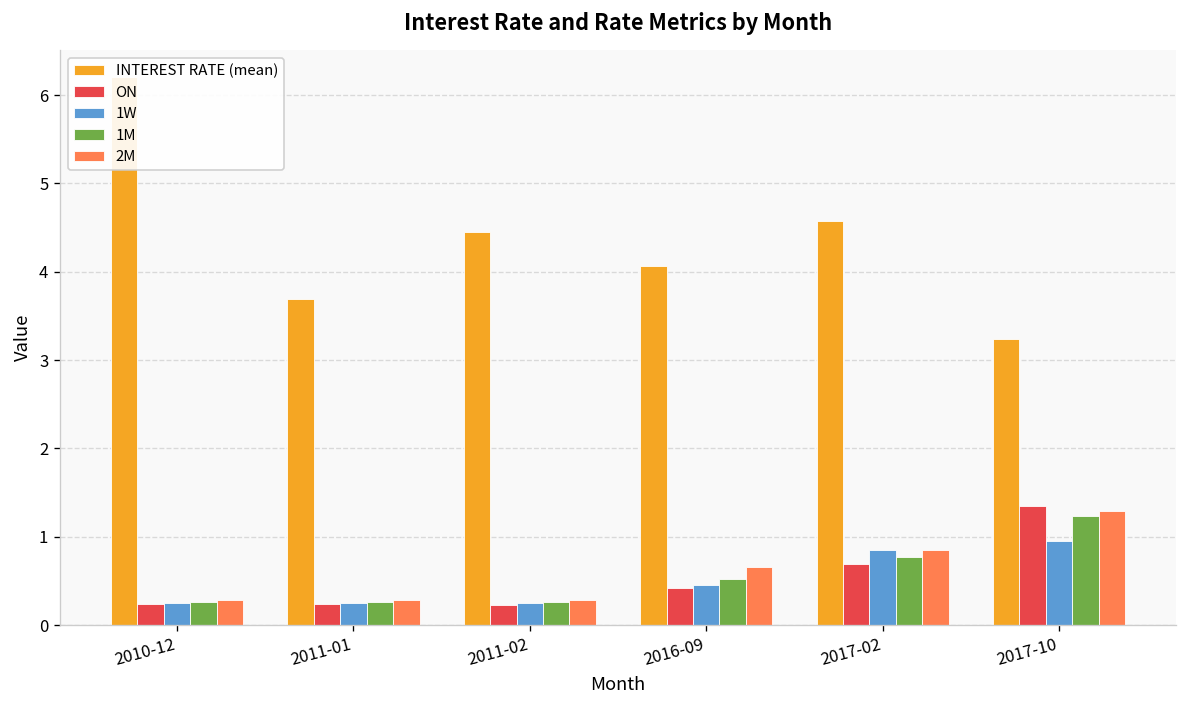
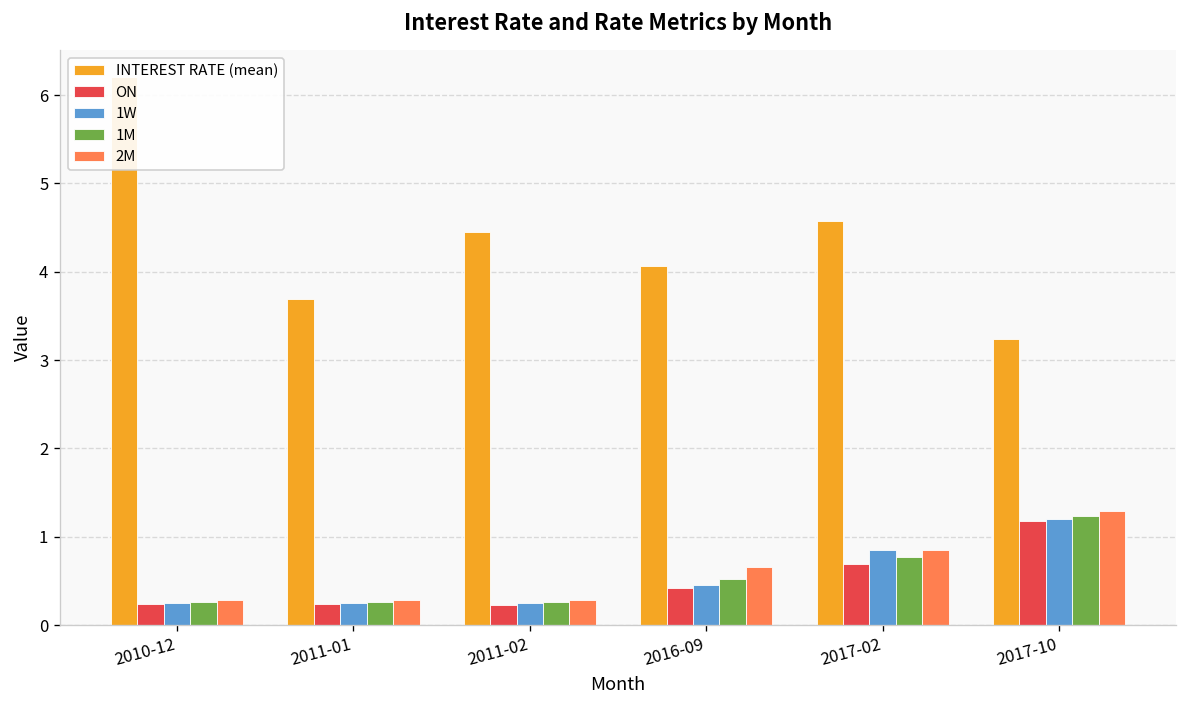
  {
    "INTEREST RATE (mean)": {
      "2011-01": 3.7,
      "2011-02": 4.5,
      "2016-09": 4.1,
      "2017-02": 4.6,
      "2017-10": 3.2
    },
    "ON": {
      "2010-12": 0.2,
      "2011-01": 0.2,
      "2011-02": 0.2,
      "2016-09": 0.4,
      "2017-02": 0.7,
-     "2017-10": 1.3
+     "2017-10": 1.2
    },
    "1W": {
      "2010-12": 0.3,
      "2011-01": 0.3,
      "2011-02": 0.3,
      "2016-09": 0.4,
      "2017-02": 0.8,
-     "2017-10": 0.9
+     "2017-10": 1.2
    },
    "1M": {
      "2010-12": 0.3,
      "2011-01": 0.3,
      "2011-02": 0.3,
      "2016-09": 0.5,
      "2017-02": 0.8,
      "2017-10": 1.2
    },
    "2M": {
      "2010-12": 0.3,
      "2011-01": 0.3,
      "2011-02": 0.3,
      "2016-09": 0.7,
      "2017-02": 0.8,
      "2017-10": 1.3
    }
  }
